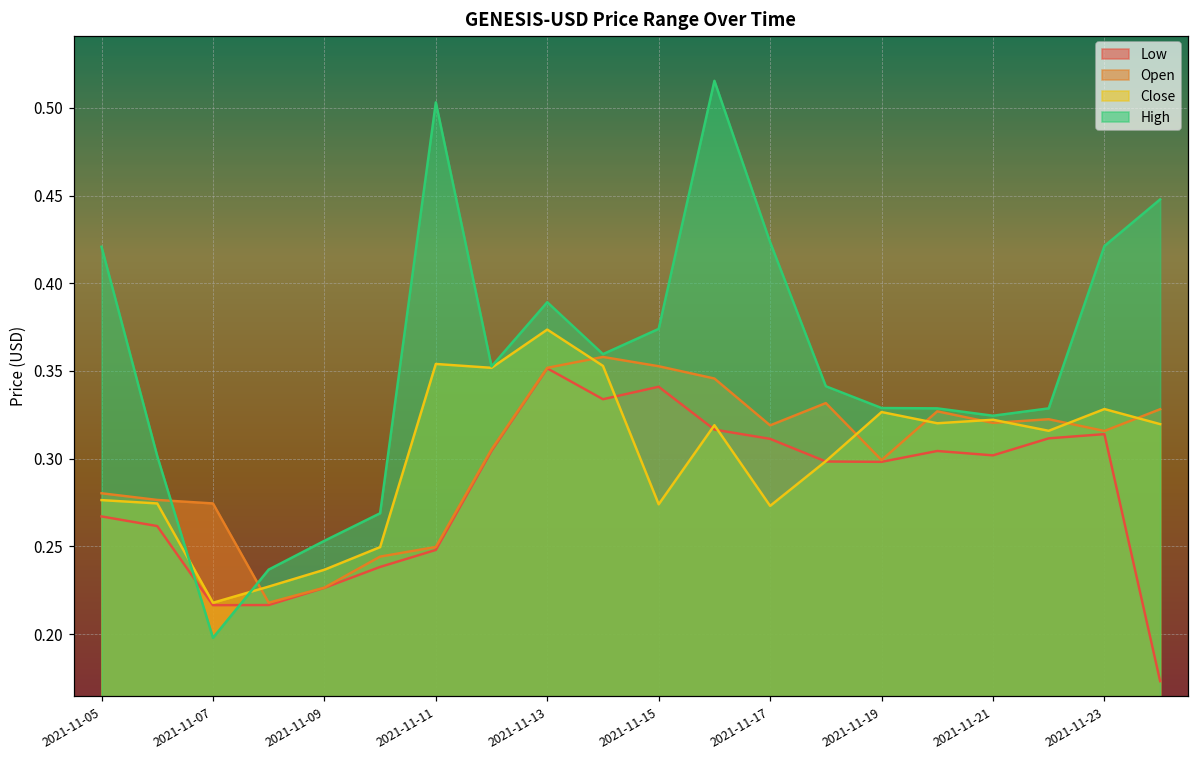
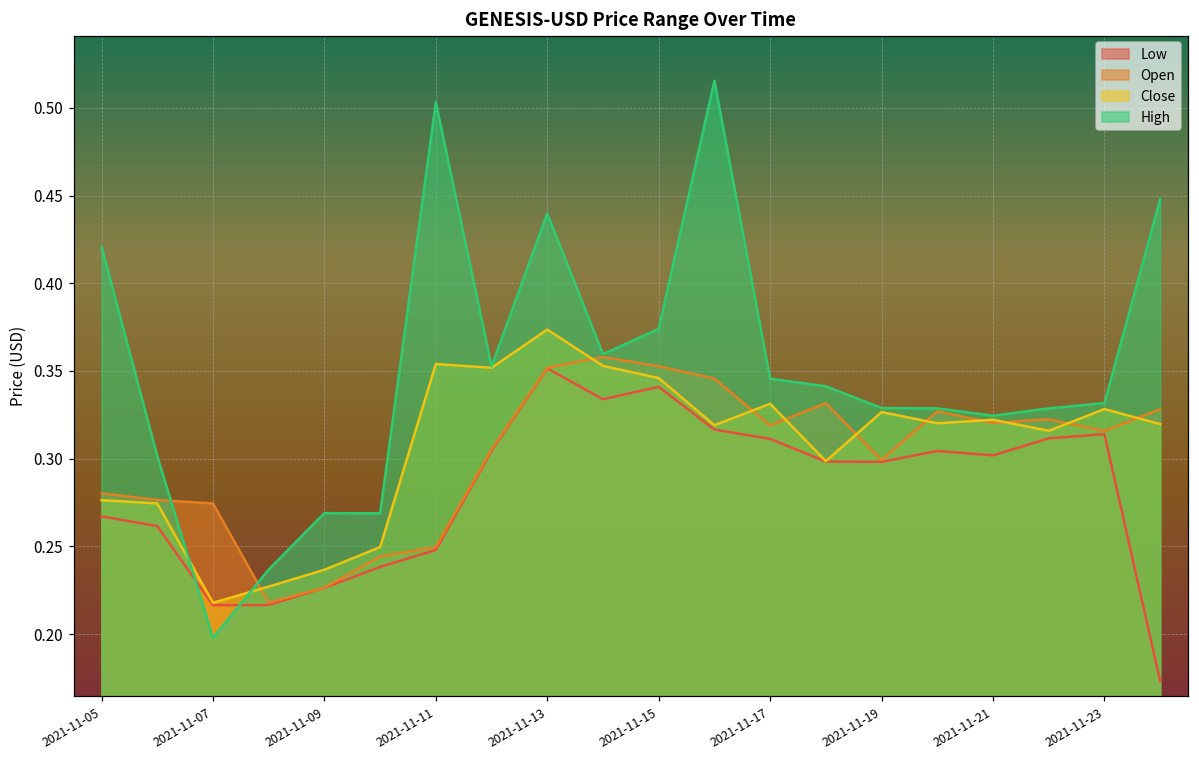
  {
    "Close": {
      "2021-11-05": 0.276,
      "2021-11-09": 0.237,
      "2021-11-11": 0.354,
      "2021-11-13": 0.374,
-     "2021-11-15": 0.274,
-     "2021-11-17": 0.273,
+     "2021-11-15": 0.346,
+     "2021-11-17": 0.331,
      "2021-11-19": 0.327,
      "2021-11-21": 0.322,
      "2021-11-23": 0.328
    },
    "High": {
      "2021-11-05": 0.421,
      "2021-11-07": 0.198,
-     "2021-11-09": 0.253,
+     "2021-11-09": 0.269,
      "2021-11-11": 0.503,
-     "2021-11-13": 0.389,
+     "2021-11-13": 0.440,
      "2021-11-15": 0.374,
-     "2021-11-17": 0.423,
+     "2021-11-17": 0.346,
      "2021-11-19": 0.329,
      "2021-11-21": 0.325,
-     "2021-11-23": 0.421
+     "2021-11-23": 0.332
    }
  }
